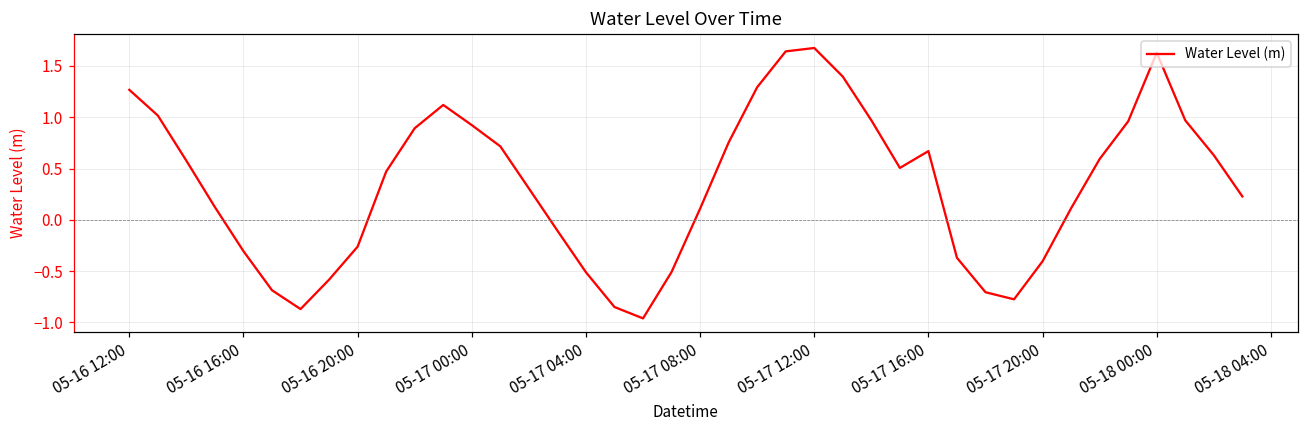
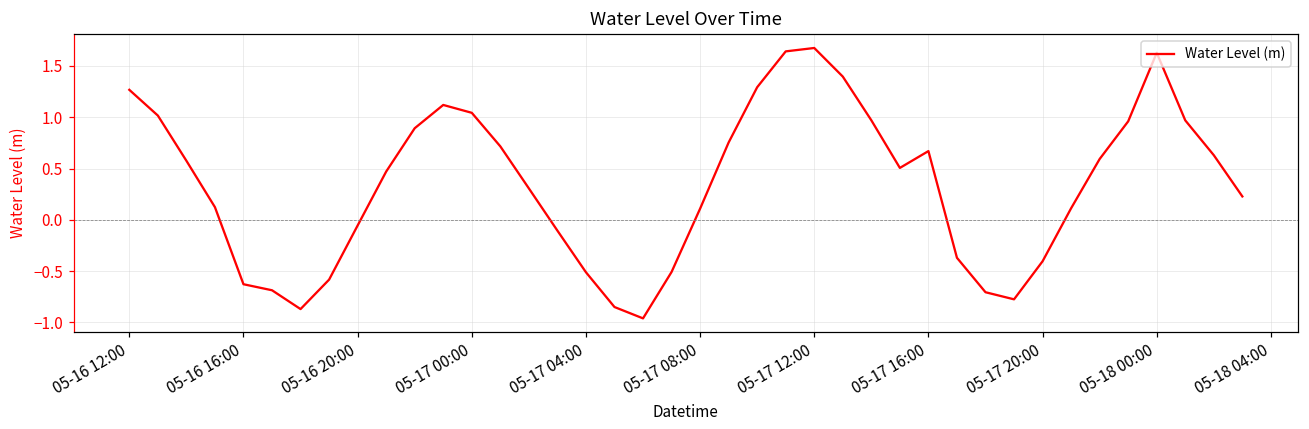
  {
    "05-16 12:00": 1.3,
-   "05-16 16:00": -0.3,
-   "05-16 20:00": -0.3,
-   "05-17 00:00": 0.9,
+   "05-16 16:00": -0.6,
+   "05-16 20:00": -0.1,
+   "05-17 00:00": 1.0,
    "05-17 04:00": -0.5,
    "05-17 08:00": 0.1,
    "05-17 12:00": 1.7,
    "05-17 16:00": 0.7,
    "05-17 20:00": -0.4
  }
